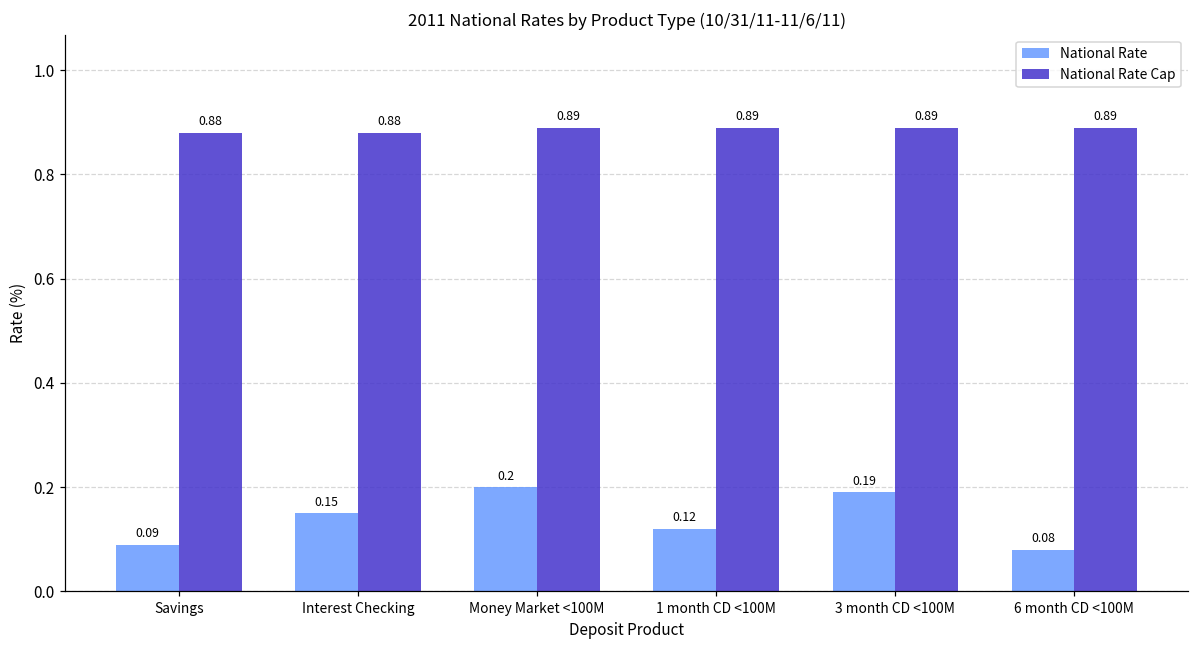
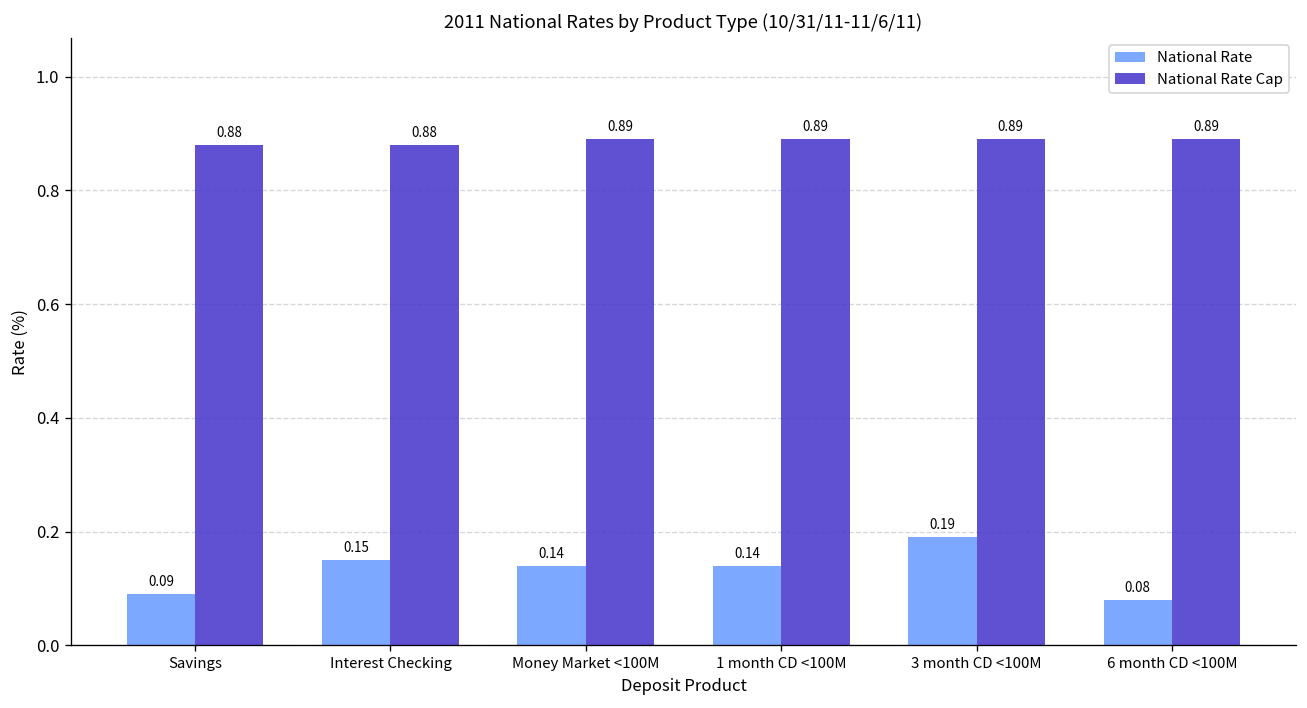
  {
    "National Rate": {
      "Savings": 0.09,
      "Interest Checking": 0.15,
-     "Money Market <100M": 0.2,
-     "1 month CD <100M": 0.12,
+     "Money Market <100M": 0.14,
+     "1 month CD <100M": 0.14,
      "3 month CD <100M": 0.19,
      "6 month CD <100M": 0.08
    },
    "National Rate Cap": {
      "Savings": 0.88,
      "Interest Checking": 0.88,
      "Money Market <100M": 0.89,
      "1 month CD <100M": 0.89,
      "3 month CD <100M": 0.89,
      "6 month CD <100M": 0.89
    }
  }
